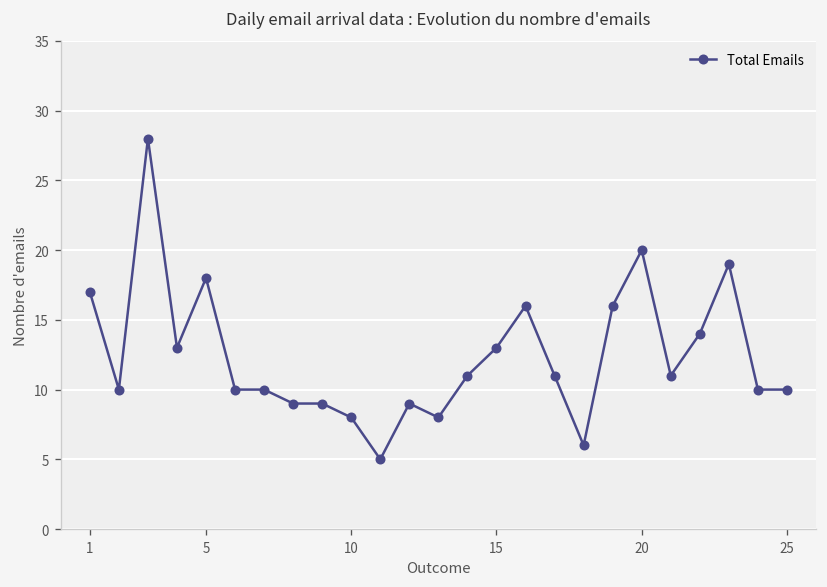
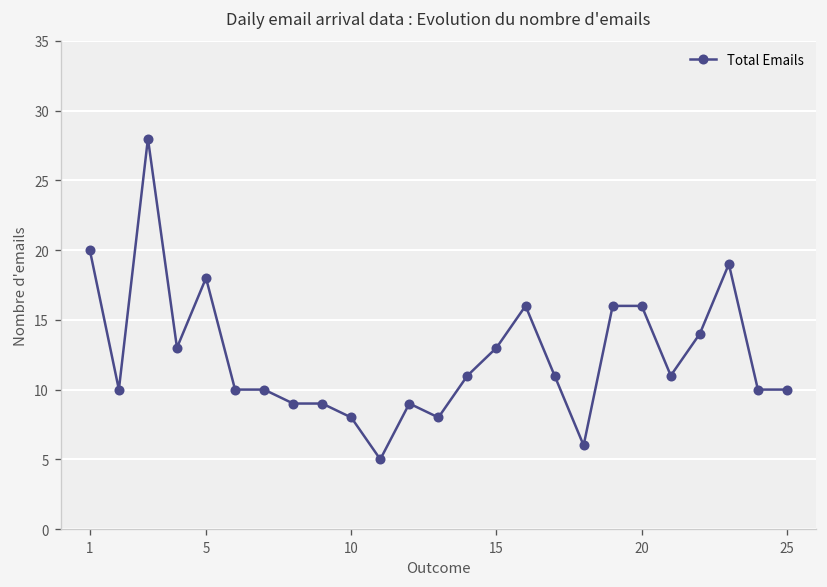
  {
-   "1": 17,
+   "1": 20,
    "5": 18,
    "10": 8,
    "15": 13,
-   "20": 20,
+   "20": 16,
    "25": 10
  }
